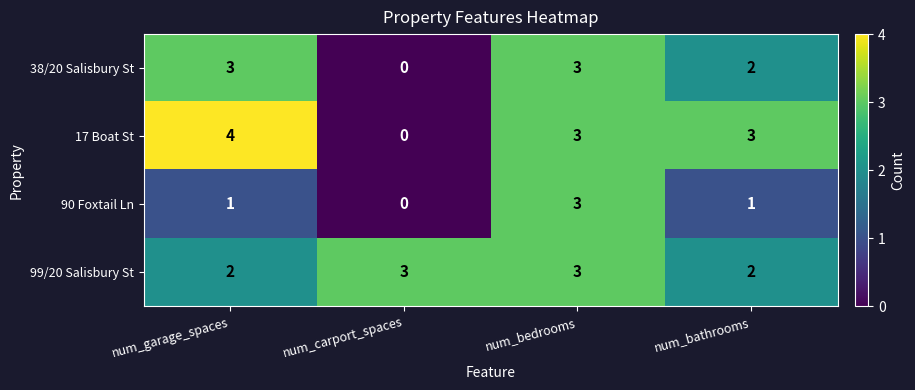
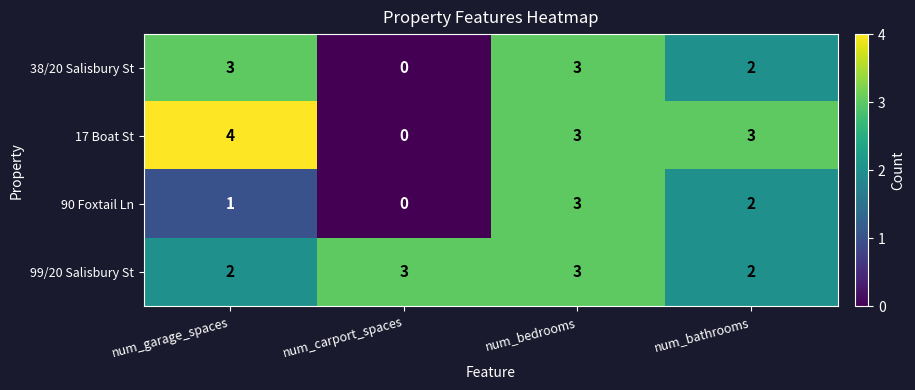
  {
    "38/20 Salisbury St": {
      "num_garage_spaces": 3,
      "num_carport_spaces": 0,
      "num_bedrooms": 3,
      "num_bathrooms": 2
    },
    "17 Boat St": {
      "num_garage_spaces": 4,
      "num_carport_spaces": 0,
      "num_bedrooms": 3,
      "num_bathrooms": 3
    },
    "90 Foxtail Ln": {
      "num_garage_spaces": 1,
      "num_carport_spaces": 0,
      "num_bedrooms": 3,
-     "num_bathrooms": 1
+     "num_bathrooms": 2
    },
    "99/20 Salisbury St": {
      "num_garage_spaces": 2,
      "num_carport_spaces": 3,
      "num_bedrooms": 3,
      "num_bathrooms": 2
    }
  }
